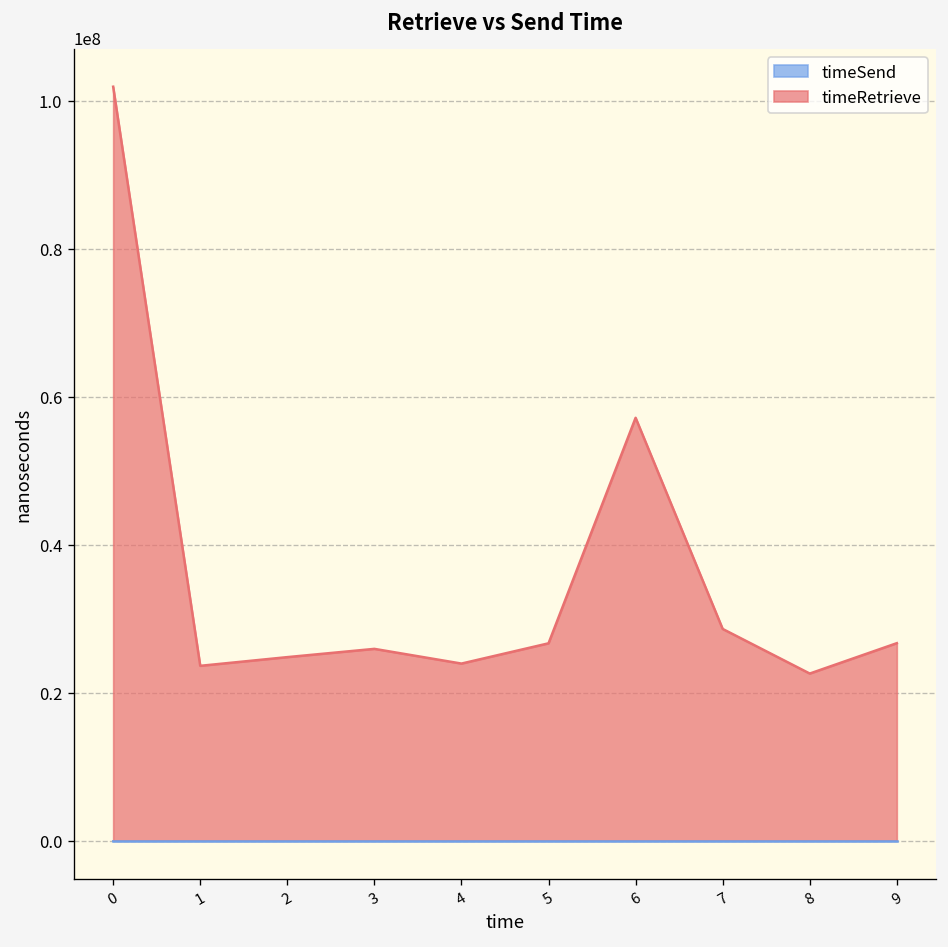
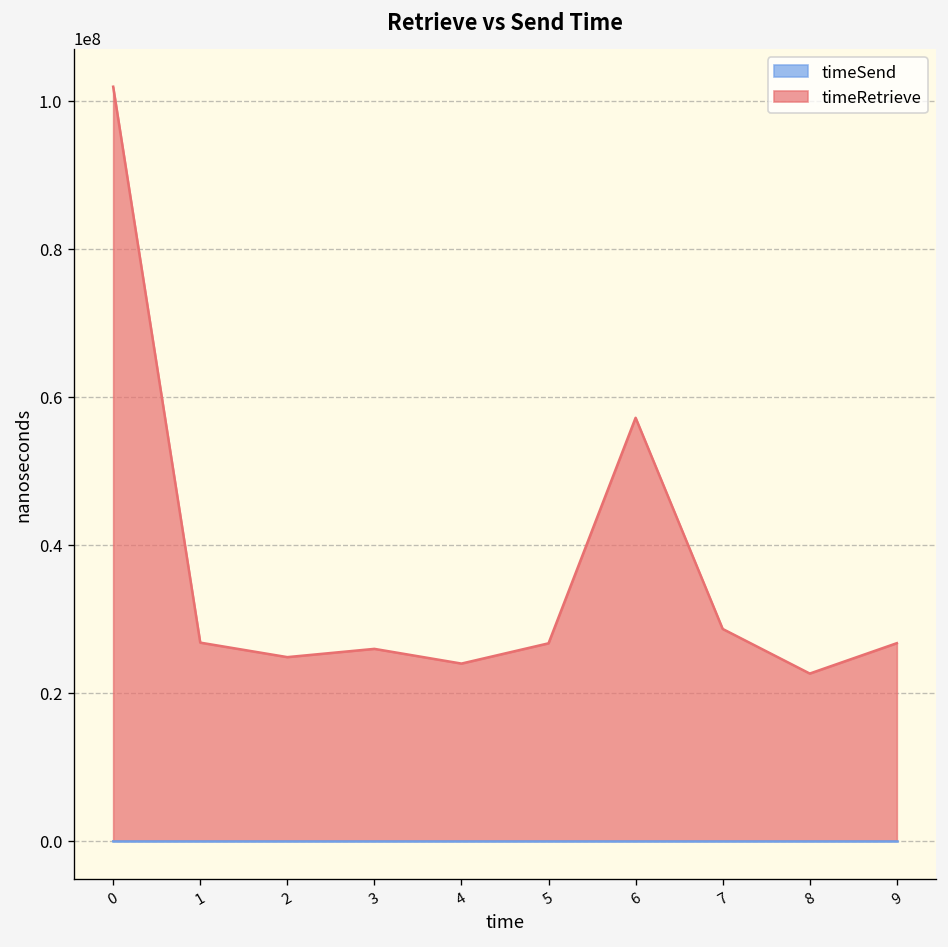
  {
    "timeSend": {
      "0": 0,
      "1": 0,
      "2": 0,
      "3": 0,
      "4": 0,
      "5": 0,
      "6": 0,
      "7": 0,
      "8": 0,
      "9": 0
    },
    "timeRetrieve": {
      "0": 102000000,
-     "1": 24000000,
+     "1": 27000000,
      "2": 25000000,
      "3": 26000000,
      "4": 24000000,
      "5": 27000000,
      "6": 57000000,
      "7": 29000000,
      "8": 23000000,
      "9": 27000000
    }
  }
